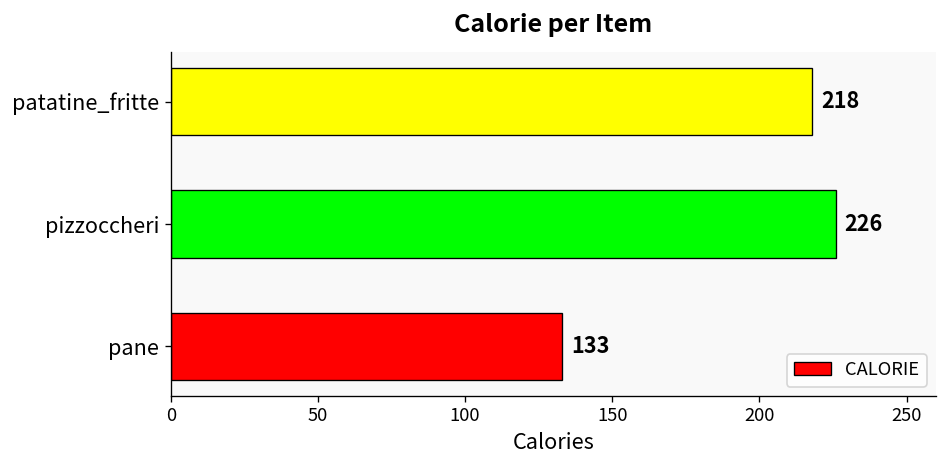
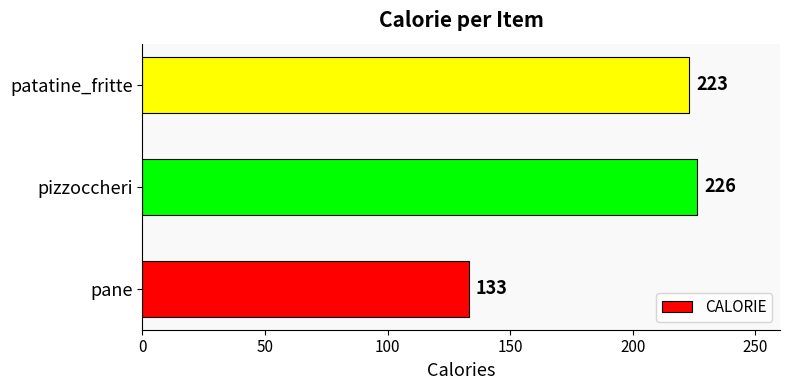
  {
-   "patatine_fritte": 218,
+   "patatine_fritte": 223,
    "pizzoccheri": 226,
    "pane": 133
  }
